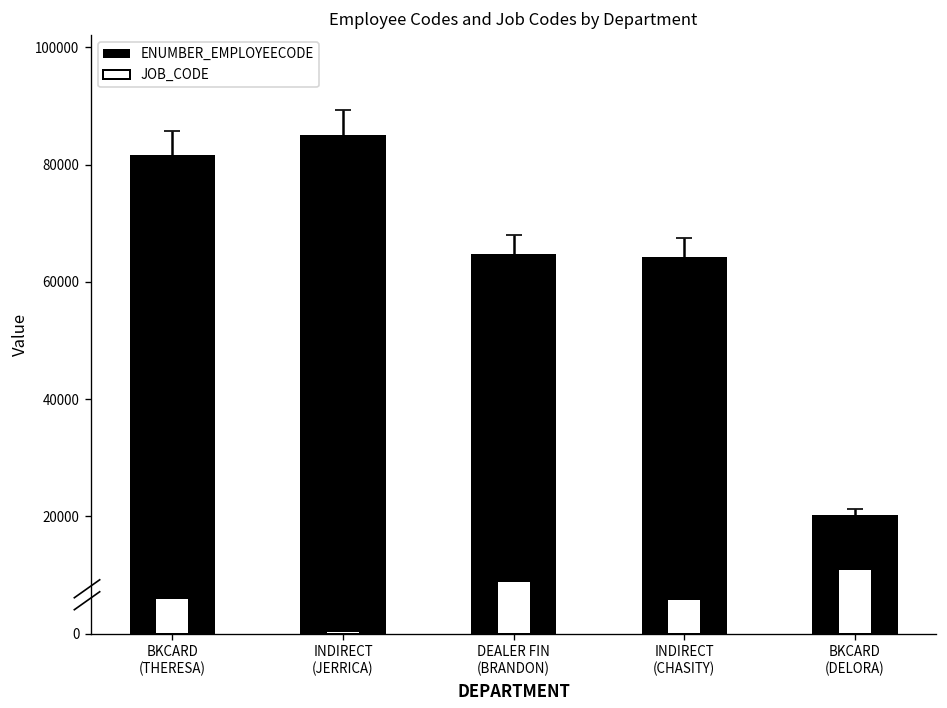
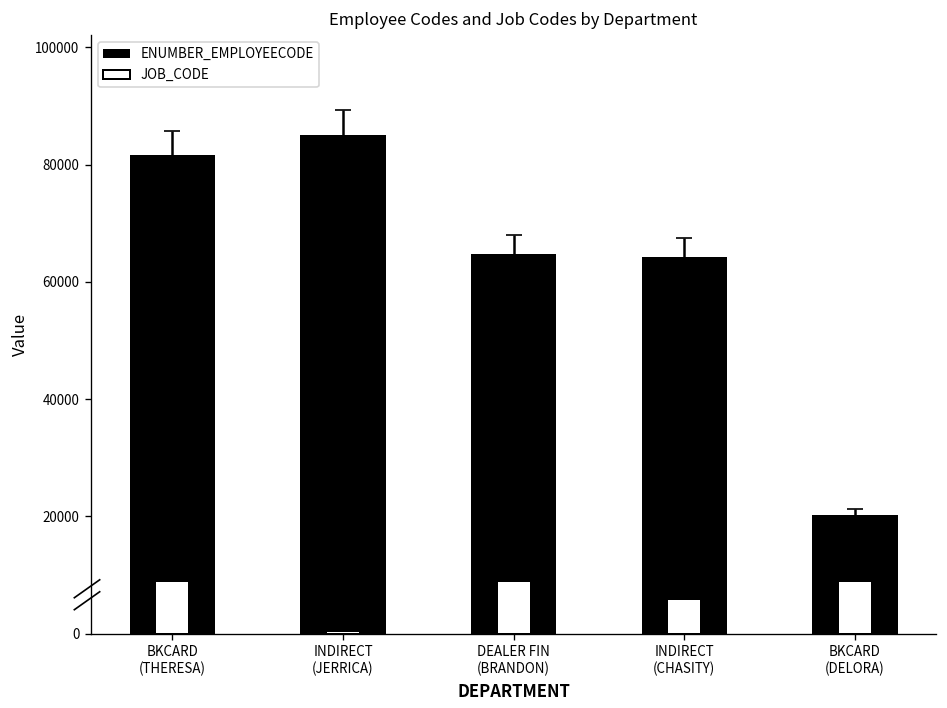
  {
    "JOB_CODE": {
-     "BKCARD (THERESA)": 6000,
-     "BKCARD (DELORA)": 11000
+     "BKCARD (THERESA)": 9000,
+     "BKCARD (DELORA)": 9000
    }
  }
